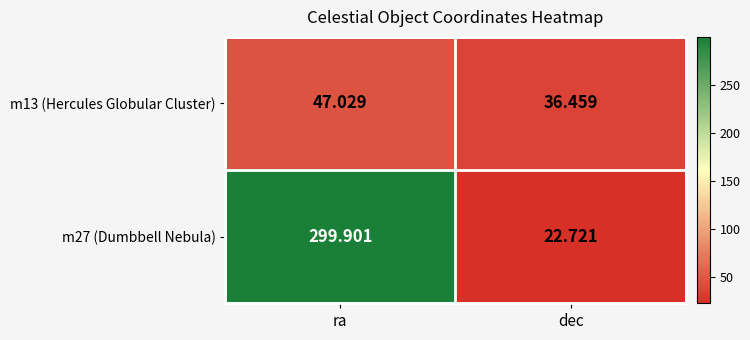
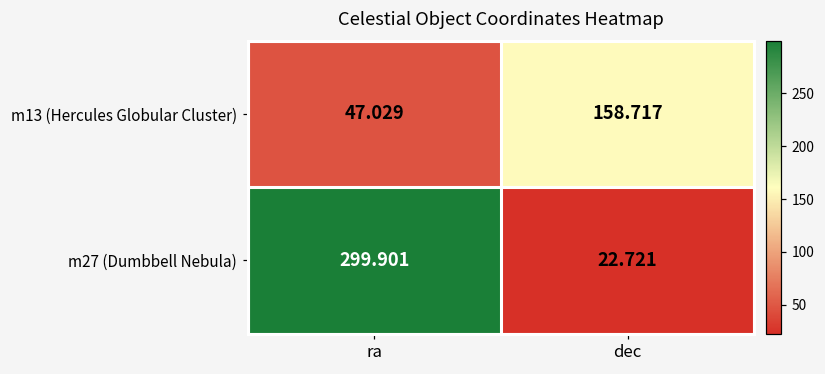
  {
    "m13 (Hercules Globular Cluster)": {
      "ra": 47.029,
-     "dec": 36.459
+     "dec": 158.717
    },
    "m27 (Dumbbell Nebula)": {
      "ra": 299.901,
      "dec": 22.721
    }
  }
